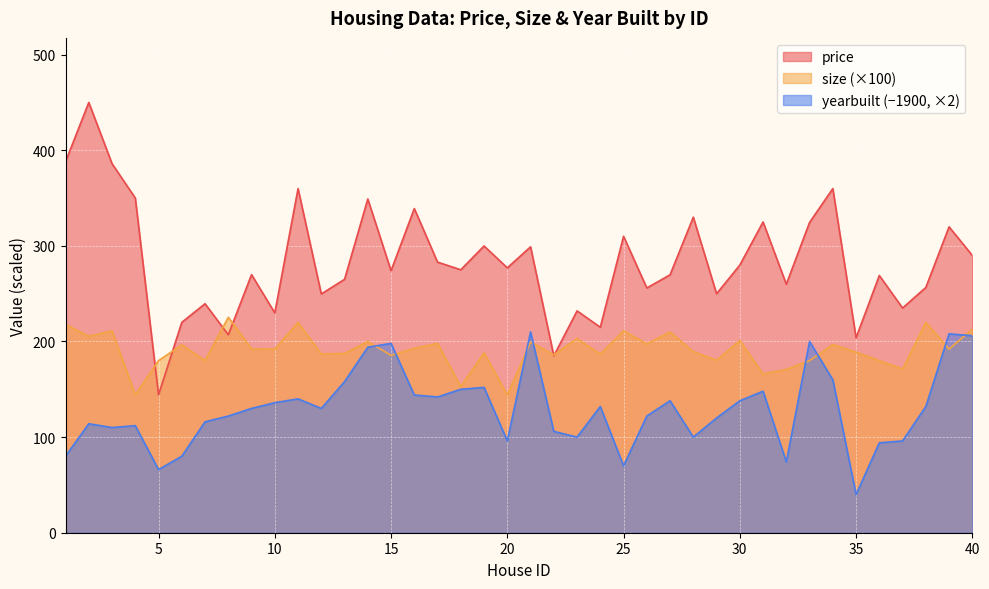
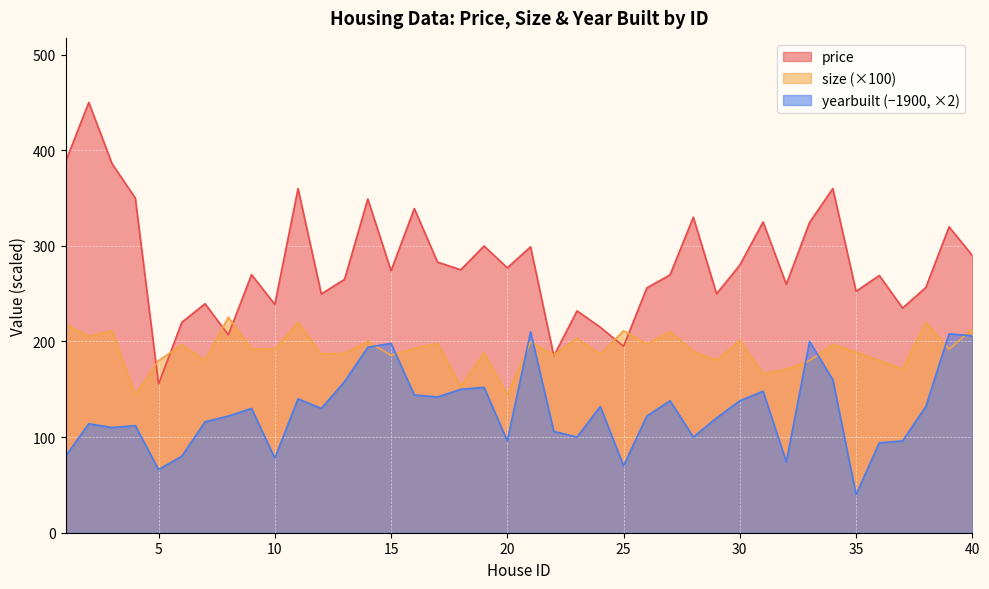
  {
    "price": {
-     "5": 140,
-     "10": 230,
+     "5": 160,
+     "10": 240,
      "15": 270,
      "20": 280,
-     "25": 310,
+     "25": 200,
      "30": 280,
-     "35": 200,
+     "35": 250,
      "40": 290
    },
    "size (×100)": {
      "5": 180,
      "10": 190,
      "15": 190,
      "20": 140,
      "25": 210,
      "30": 200,
      "35": 190,
      "40": 210
    },
    "yearbuilt (−1900, ×2)": {
      "5": 70,
-     "10": 140,
+     "10": 80,
      "15": 200,
      "20": 100,
      "25": 70,
      "30": 140,
      "35": 40,
      "40": 210
    }
  }
